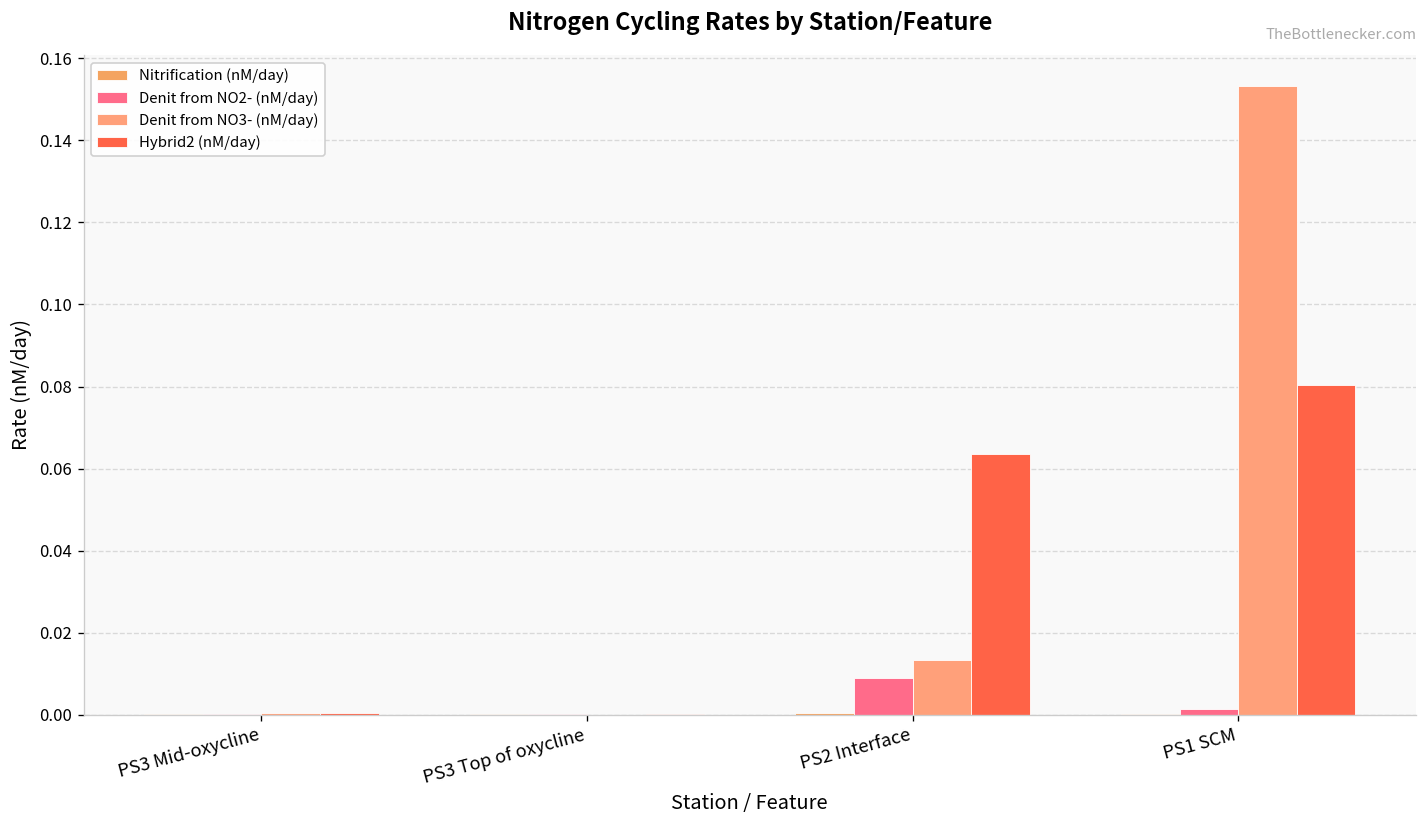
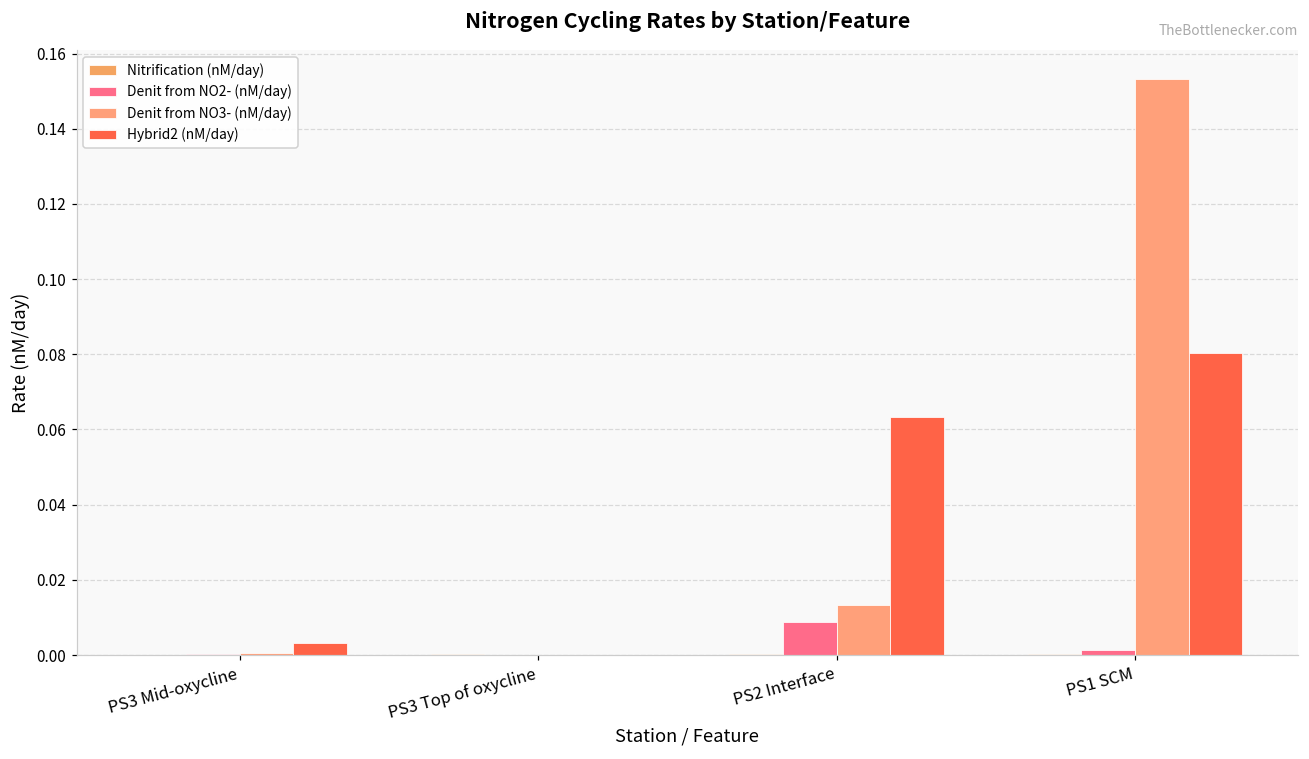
  {
    "Hybrid2 (nM/day)": {
-     "PS3 Mid-oxycline": 0.000,
+     "PS3 Mid-oxycline": 0.003,
      "PS2 Interface": 0.063,
      "PS1 SCM": 0.080
    }
  }
